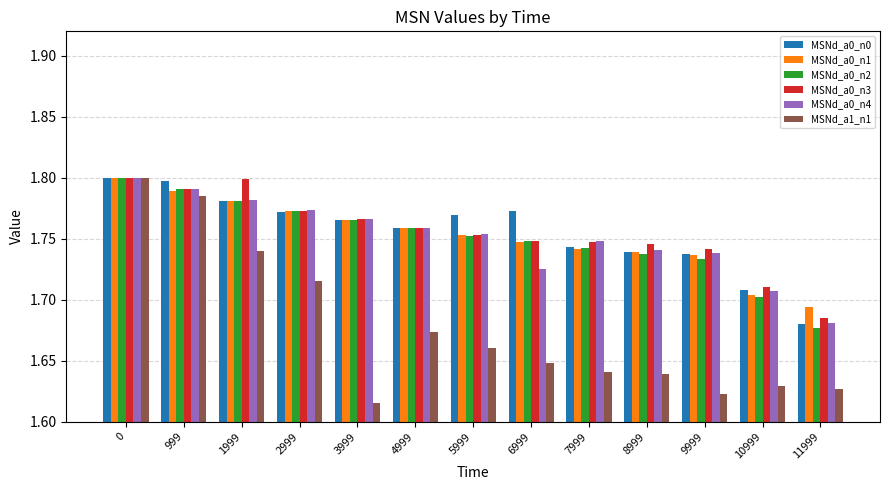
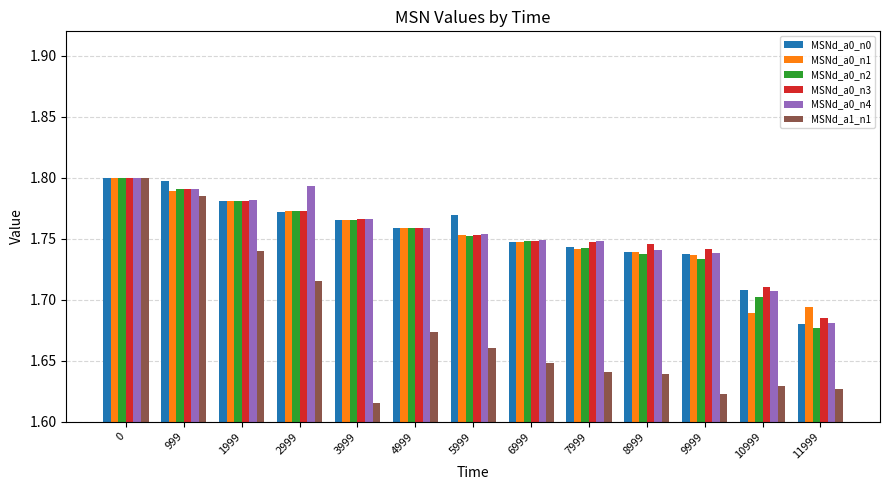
  {
    "MSNd_a0_n0": {
      "0": 1.800,
      "999": 1.798,
      "1999": 1.781,
      "2999": 1.772,
      "3999": 1.765,
      "4999": 1.759,
      "5999": 1.769,
-     "6999": 1.773,
+     "6999": 1.747,
      "7999": 1.743,
      "8999": 1.739,
      "9999": 1.738,
      "10999": 1.708,
      "11999": 1.680
    },
    "MSNd_a0_n1": {
      "0": 1.800,
      "999": 1.789,
      "1999": 1.781,
      "2999": 1.773,
      "3999": 1.765,
      "4999": 1.759,
      "5999": 1.753,
      "6999": 1.748,
      "7999": 1.742,
      "8999": 1.739,
      "9999": 1.736,
-     "10999": 1.704,
+     "10999": 1.689,
      "11999": 1.694
    },
    "MSNd_a0_n2": {
      "0": 1.800,
      "999": 1.791,
      "1999": 1.781,
      "2999": 1.773,
      "3999": 1.765,
      "4999": 1.759,
      "5999": 1.753,
      "6999": 1.748,
      "7999": 1.743,
      "8999": 1.738,
      "9999": 1.734,
      "10999": 1.703,
      "11999": 1.677
    },
    "MSNd_a0_n3": {
      "0": 1.800,
      "999": 1.791,
-     "1999": 1.799,
+     "1999": 1.781,
      "2999": 1.773,
      "3999": 1.766,
      "4999": 1.759,
      "5999": 1.753,
      "6999": 1.748,
      "7999": 1.747,
      "8999": 1.745,
      "9999": 1.742,
      "10999": 1.711,
      "11999": 1.685
    },
    "MSNd_a0_n4": {
      "0": 1.800,
      "999": 1.791,
      "1999": 1.782,
-     "2999": 1.773,
+     "2999": 1.793,
      "3999": 1.766,
      "4999": 1.759,
      "5999": 1.754,
-     "6999": 1.725,
+     "6999": 1.749,
      "7999": 1.748,
      "8999": 1.741,
      "9999": 1.738,
      "10999": 1.707,
      "11999": 1.681
    },
    "MSNd_a1_n1": {
      "0": 1.800,
      "999": 1.785,
      "1999": 1.740,
      "2999": 1.716,
      "3999": 1.615,
      "4999": 1.673,
      "5999": 1.661,
      "6999": 1.648,
      "7999": 1.641,
      "8999": 1.639,
      "9999": 1.623,
      "10999": 1.629,
      "11999": 1.627
    }
  }
